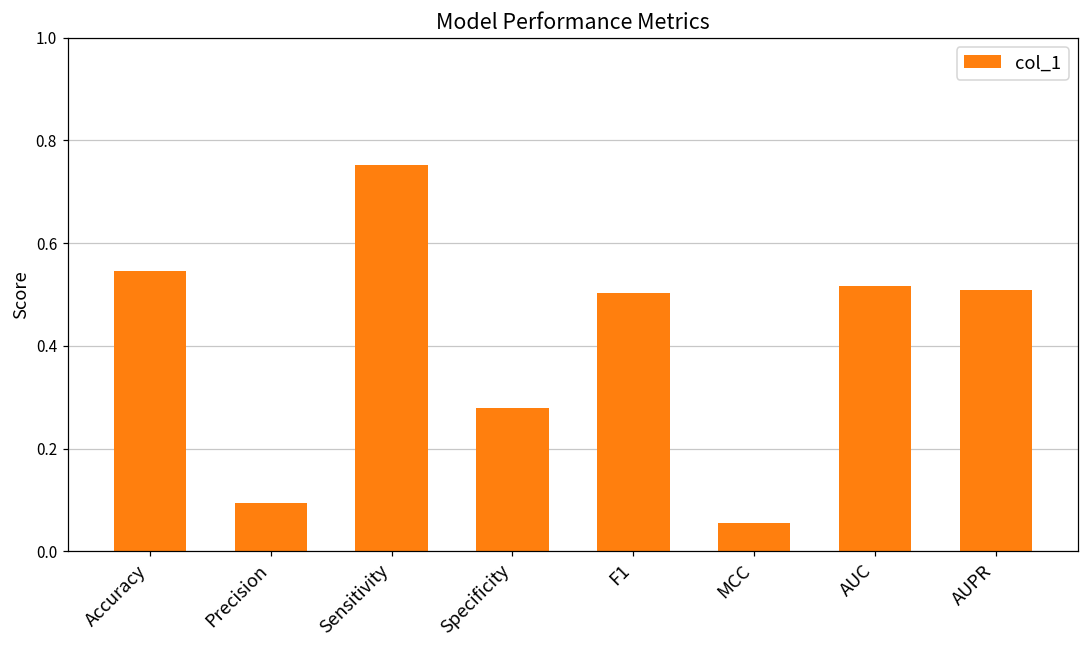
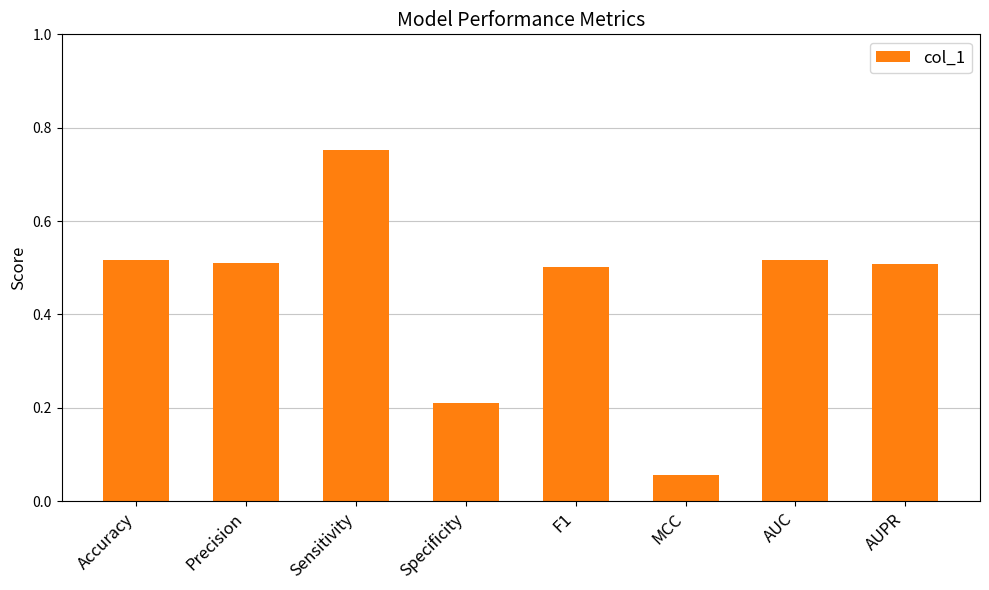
  {
-   "Accuracy": 0.55,
-   "Precision": 0.09,
+   "Accuracy": 0.52,
+   "Precision": 0.51,
    "Sensitivity": 0.75,
-   "Specificity": 0.28,
+   "Specificity": 0.21,
    "F1": 0.50,
    "MCC": 0.06,
    "AUC": 0.52,
    "AUPR": 0.51
  }
